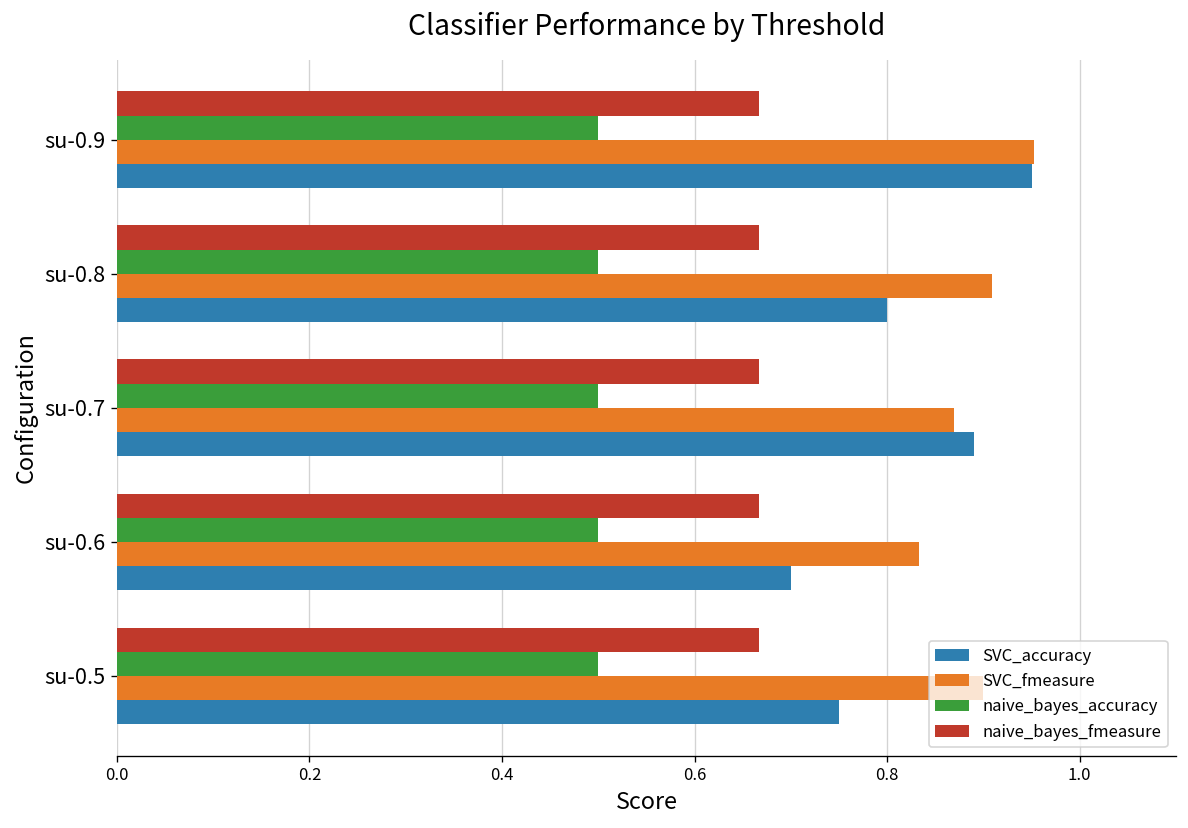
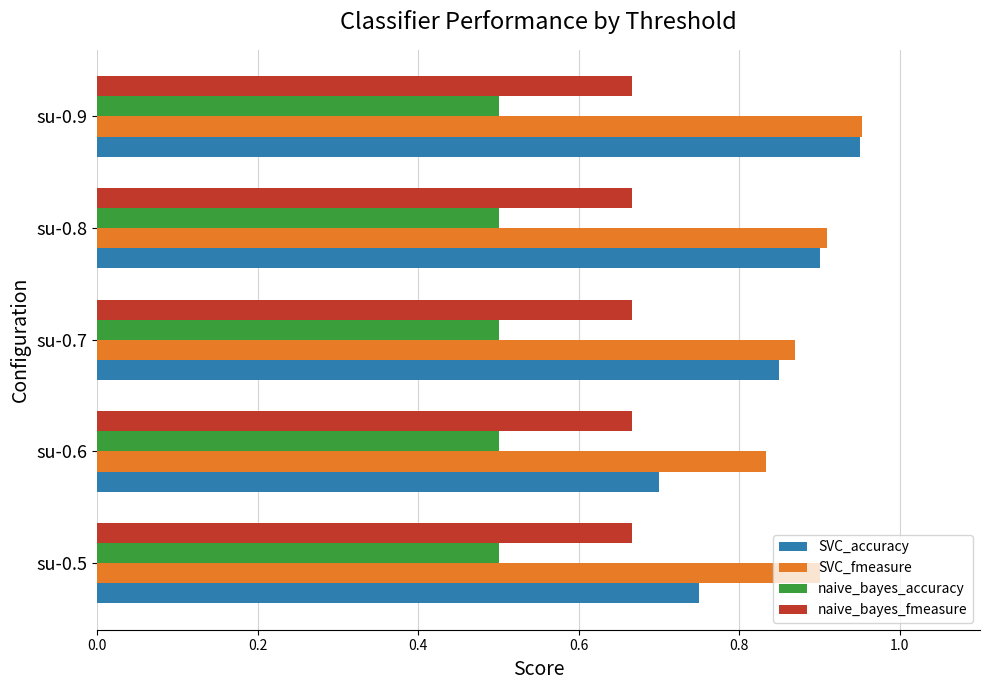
  {
    "SVC_accuracy": {
      "su-0.9": 0.95,
-     "su-0.8": 0.8,
-     "su-0.7": 0.89,
+     "su-0.8": 0.9,
+     "su-0.7": 0.85,
      "su-0.6": 0.70,
      "su-0.5": 0.75
    },
    "SVC_fmeasure": {
      "su-0.9": 0.95,
      "su-0.8": 0.91,
      "su-0.7": 0.87,
      "su-0.6": 0.83
    },
    "naive_bayes_accuracy": {
      "su-0.9": 0.50,
      "su-0.8": 0.50,
      "su-0.7": 0.50,
      "su-0.6": 0.50,
      "su-0.5": 0.50
    },
    "naive_bayes_fmeasure": {
      "su-0.9": 0.67,
      "su-0.8": 0.67,
      "su-0.7": 0.67,
      "su-0.6": 0.67,
      "su-0.5": 0.67
    }
  }
